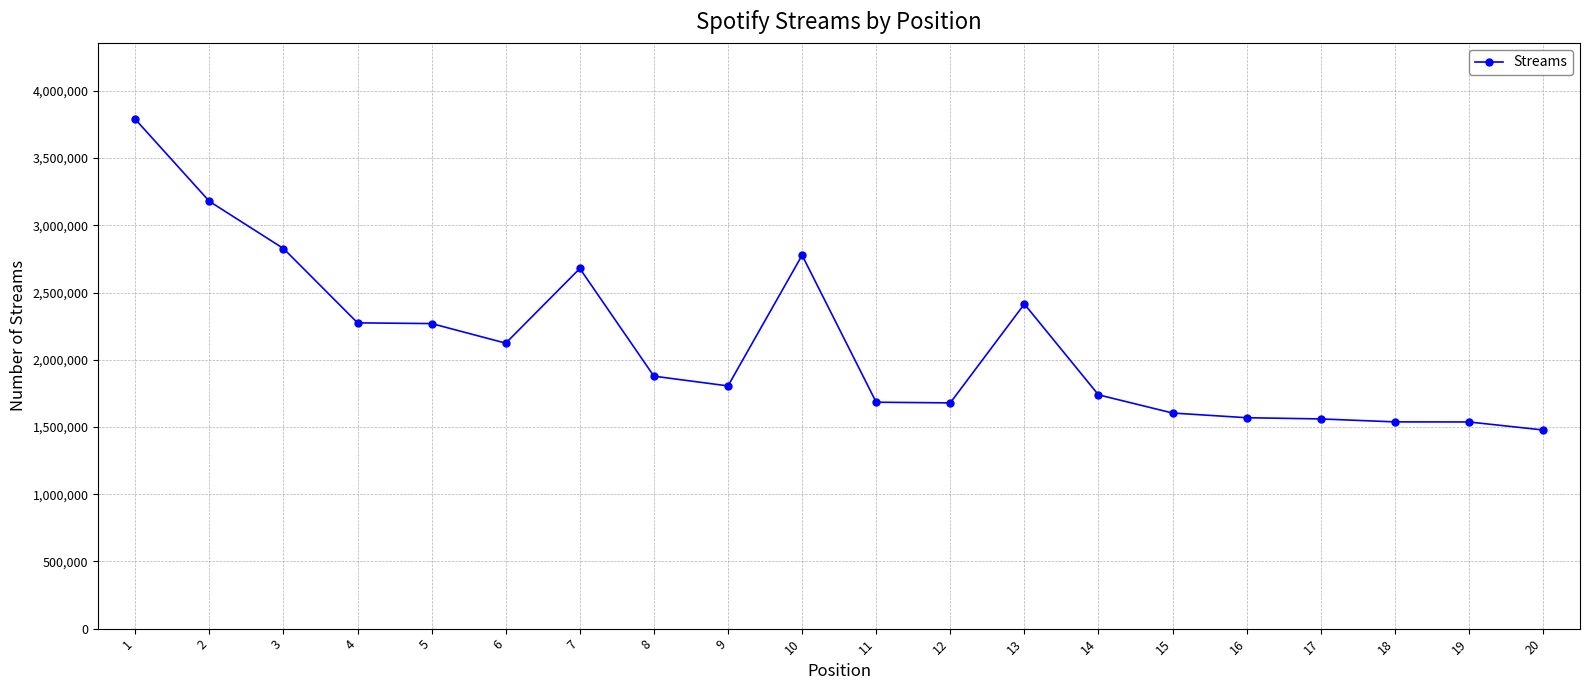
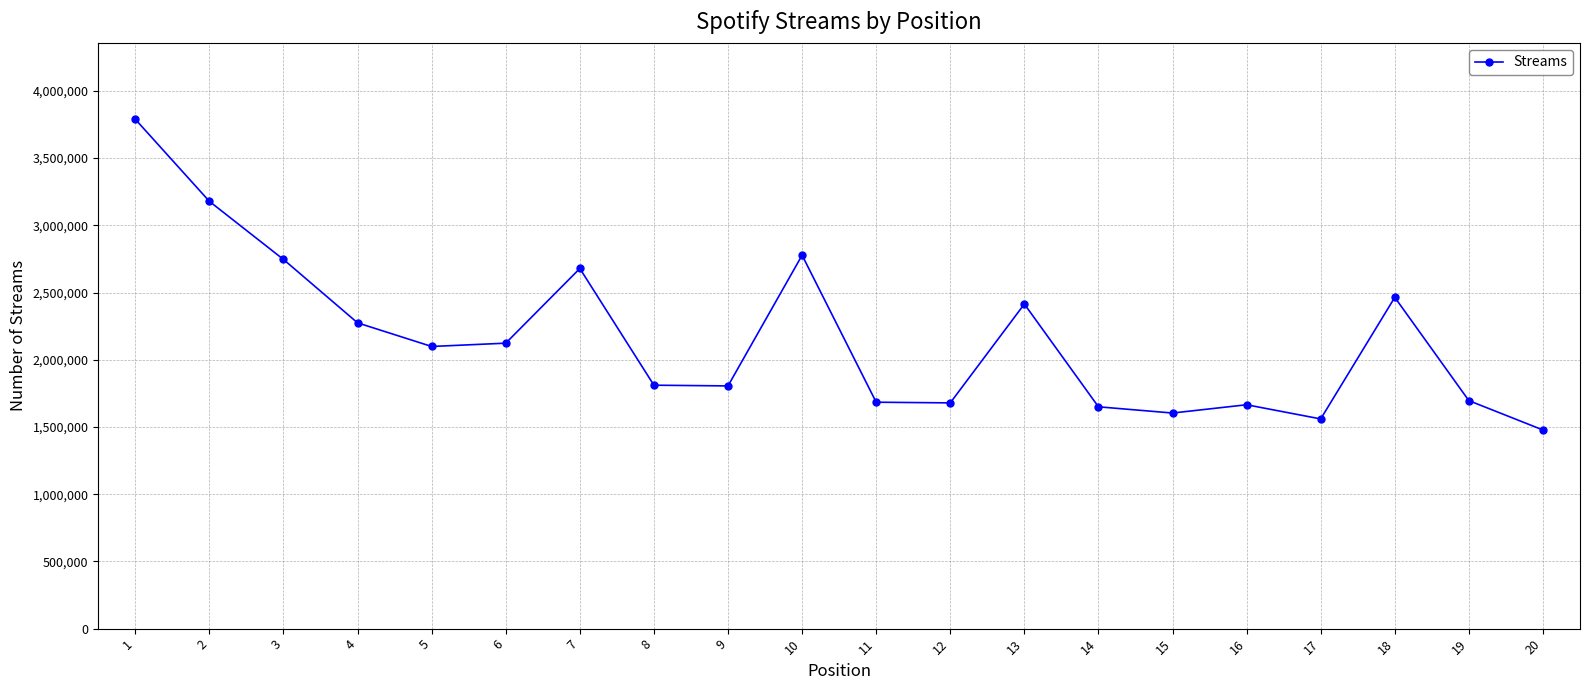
  {
    "1": "3,790,000",
    "2": "3,180,000",
-   "3": "2,830,000",
+   "3": "2,750,000",
    "4": "2,270,000",
-   "5": "2,270,000",
+   "5": "2,100,000",
    "6": "2,120,000",
    "7": "2,680,000",
-   "8": "1,880,000",
+   "8": "1,810,000",
    "9": "1,810,000",
    "10": "2,780,000",
    "11": "1,680,000",
    "12": "1,680,000",
    "13": "2,410,000",
-   "14": "1,740,000",
+   "14": "1,650,000",
    "15": "1,600,000",
-   "16": "1,570,000",
+   "16": "1,670,000",
    "17": "1,560,000",
-   "18": "1,540,000",
-   "19": "1,540,000",
+   "18": "2,460,000",
+   "19": "1,700,000",
    "20": "1,480,000"
  }
